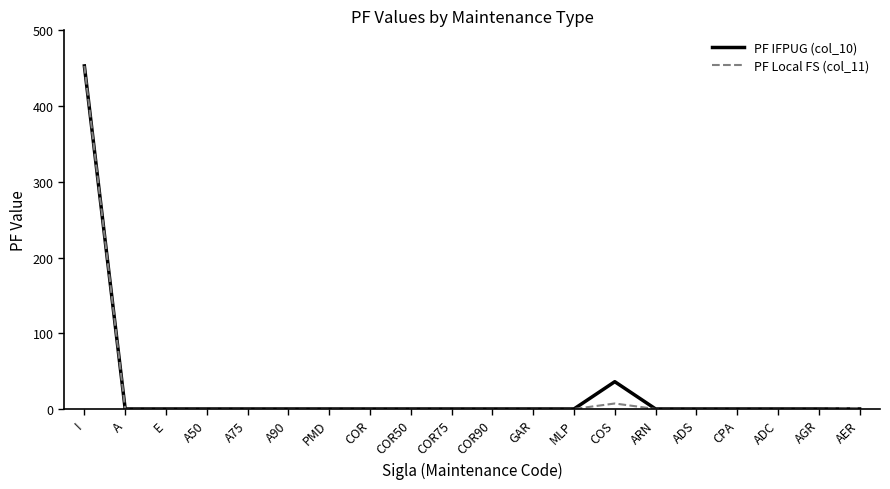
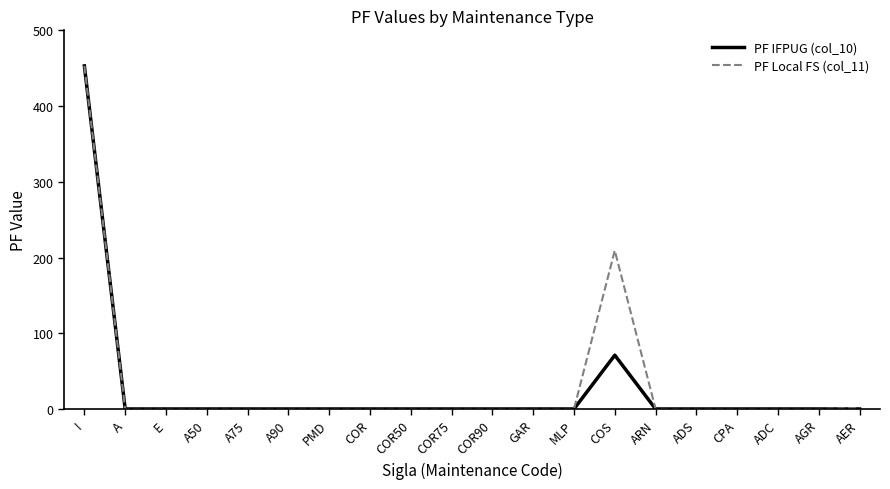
  {
    "PF IFPUG (col_10)": {
-     "COS": 40
+     "COS": 70
    },
    "PF Local FS (col_11)": {
-     "COS": 10
+     "COS": 210
    }
  }
